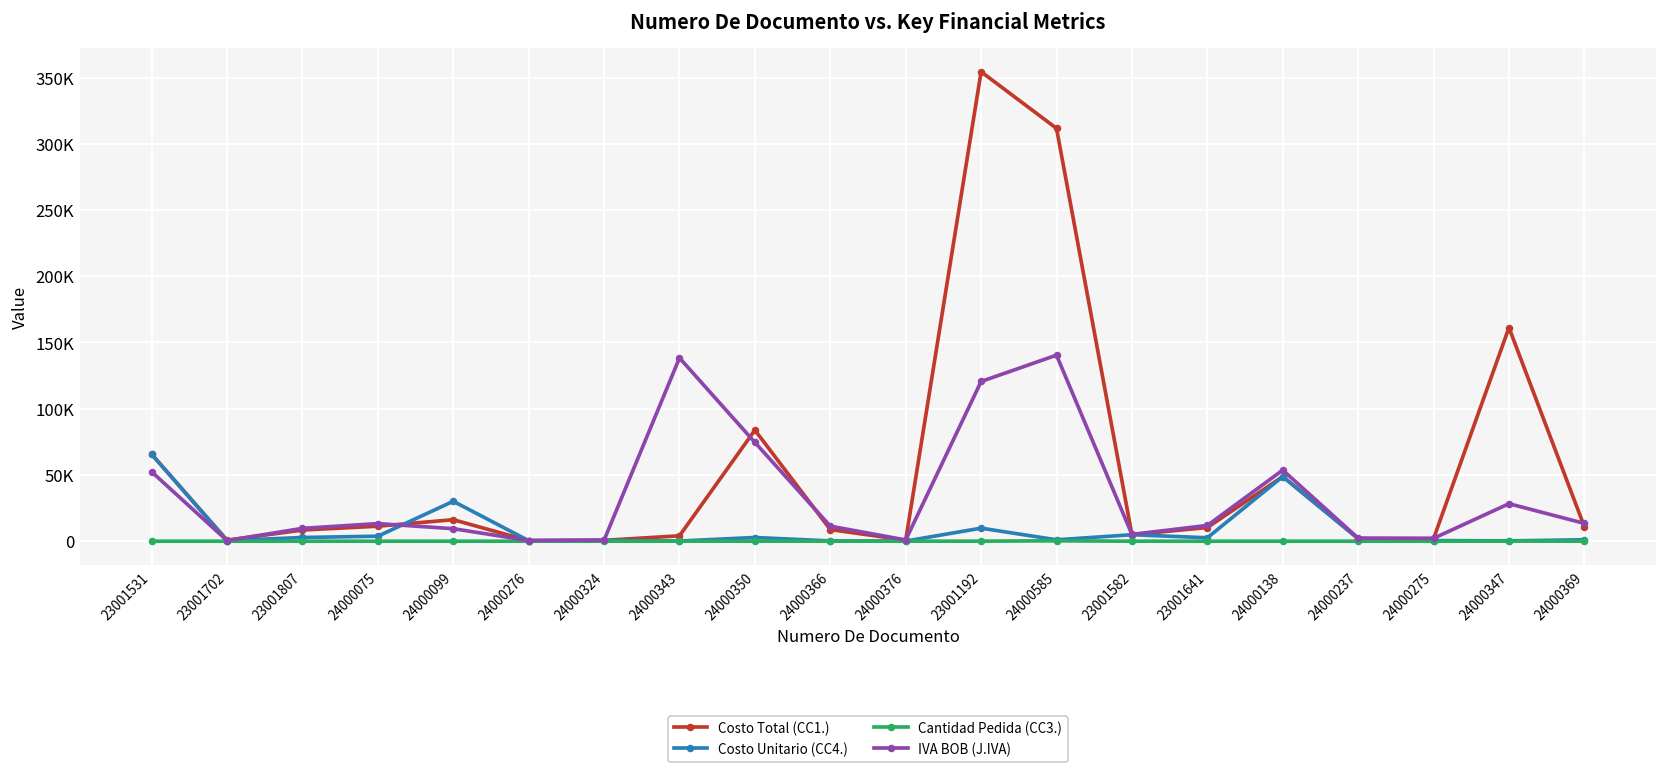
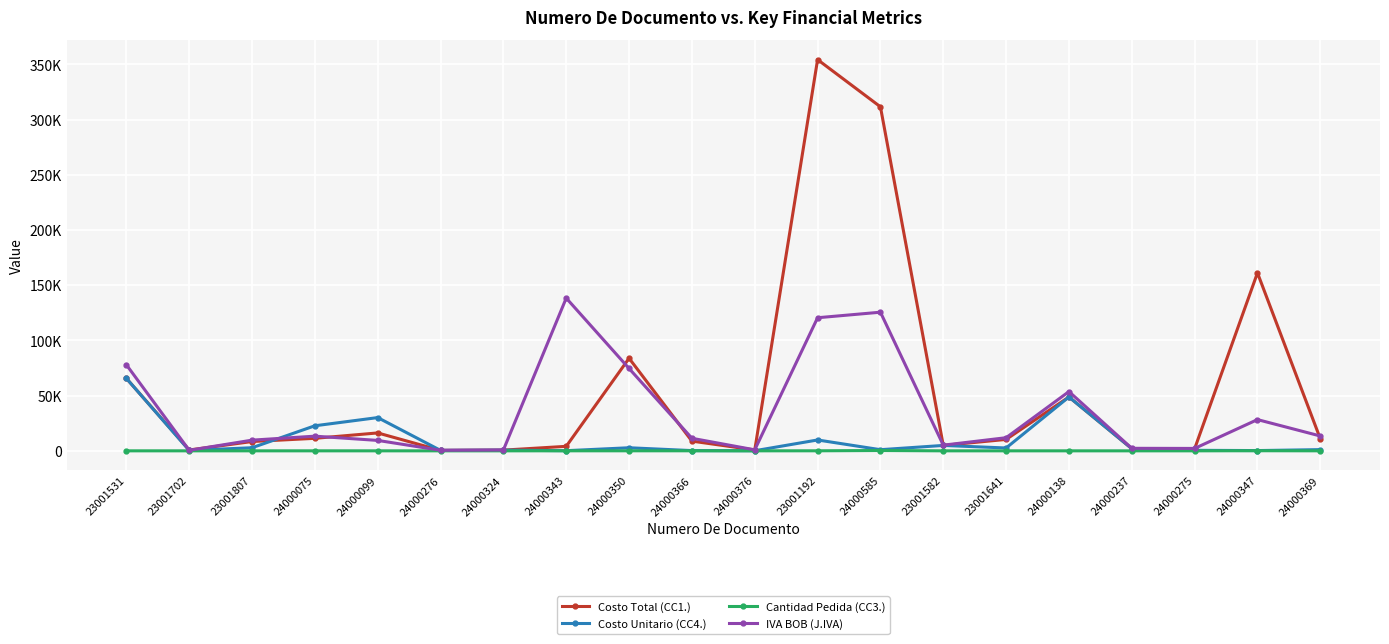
  {
    "Costo Total (CC1.)": {
      "24000099": 16000,
      "24000343": 4000,
      "24000350": 84000,
      "24000366": 9000,
      "23001192": 354000,
      "24000585": 312000,
      "24000347": 161000,
      "24000369": 11000
    },
    "Costo Unitario (CC4.)": {
      "23001807": 3000,
-     "24000075": 4000,
+     "24000075": 23000,
      "24000099": 30000,
      "24000350": 3000,
      "23001192": 10000,
      "23001641": 3000
    },
    "Cantidad Pedida (CC3.)": {
      "23001531": 0,
      "23001807": 0,
      "24000075": 0,
      "24000099": 0,
      "24000350": 0,
      "23001192": 0,
      "23001582": 0,
      "23001641": 0,
      "24000138": 0
    },
    "IVA BOB (J.IVA)": {
-     "23001531": 52000,
+     "23001531": 78000,
      "24000099": 9000,
      "24000343": 138000,
      "24000350": 75000,
      "24000366": 11000,
      "23001192": 121000,
-     "24000585": 140000,
+     "24000585": 126000,
      "24000138": 54000,
      "24000347": 28000,
      "24000369": 13000
    }
  }
